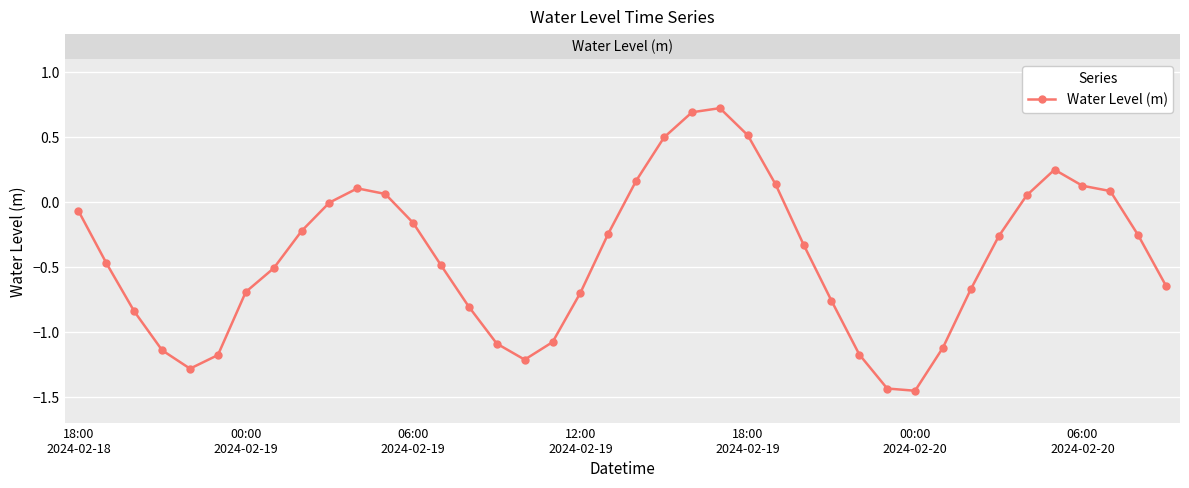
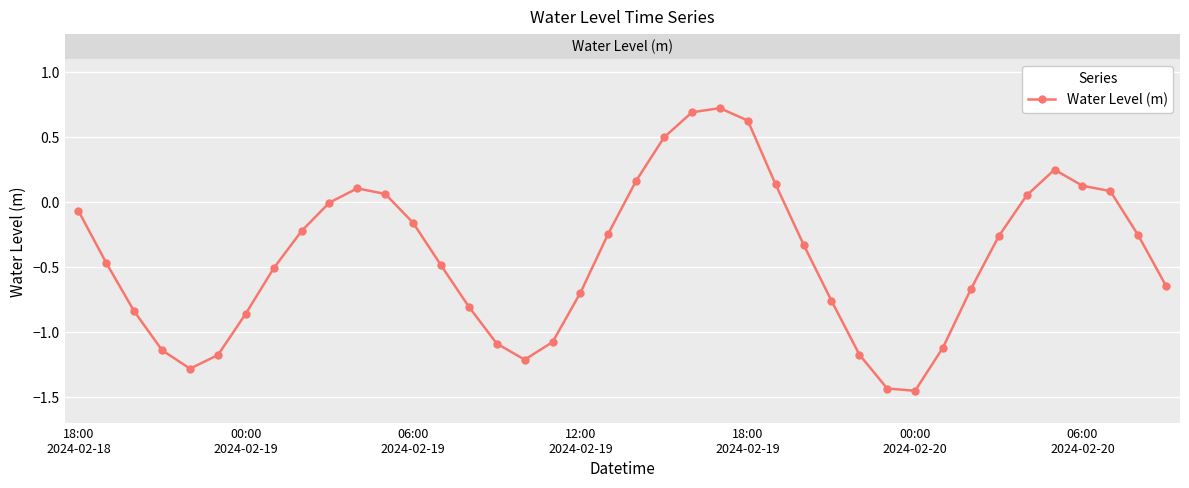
  {
    "18:00 2024-02-18": -0.07,
-   "00:00 2024-02-19": -0.69,
+   "00:00 2024-02-19": -0.86,
    "06:00 2024-02-19": -0.16,
    "12:00 2024-02-19": -0.70,
-   "18:00 2024-02-19": 0.51,
+   "18:00 2024-02-19": 0.63,
    "00:00 2024-02-20": -1.45,
    "06:00 2024-02-20": 0.12
  }
